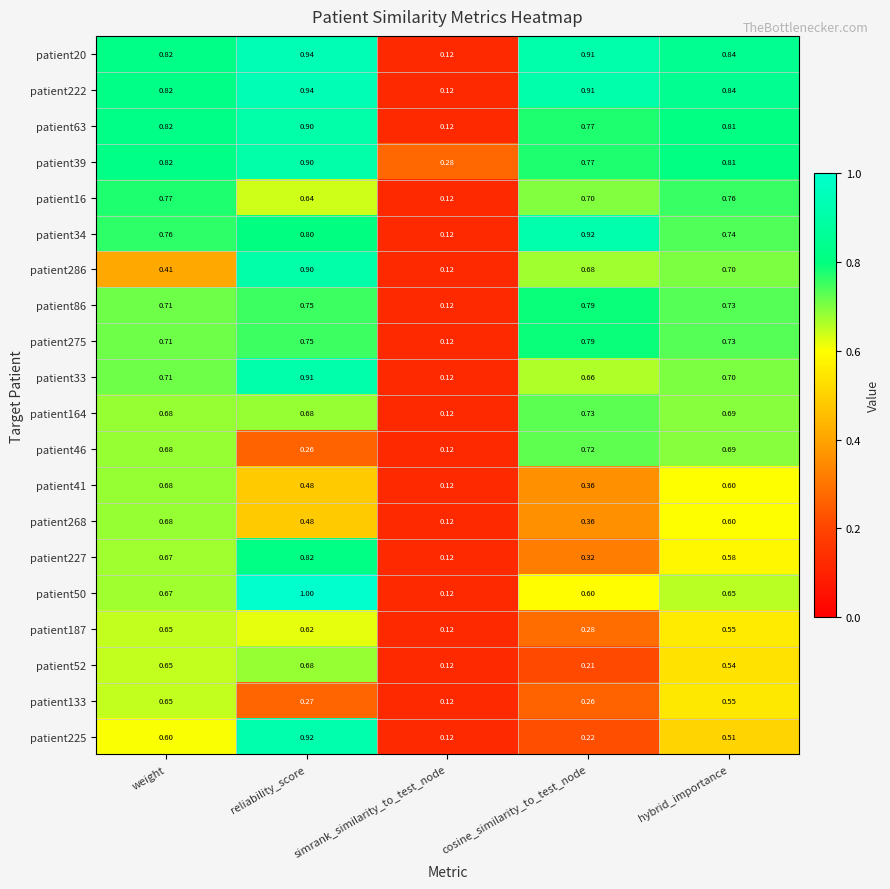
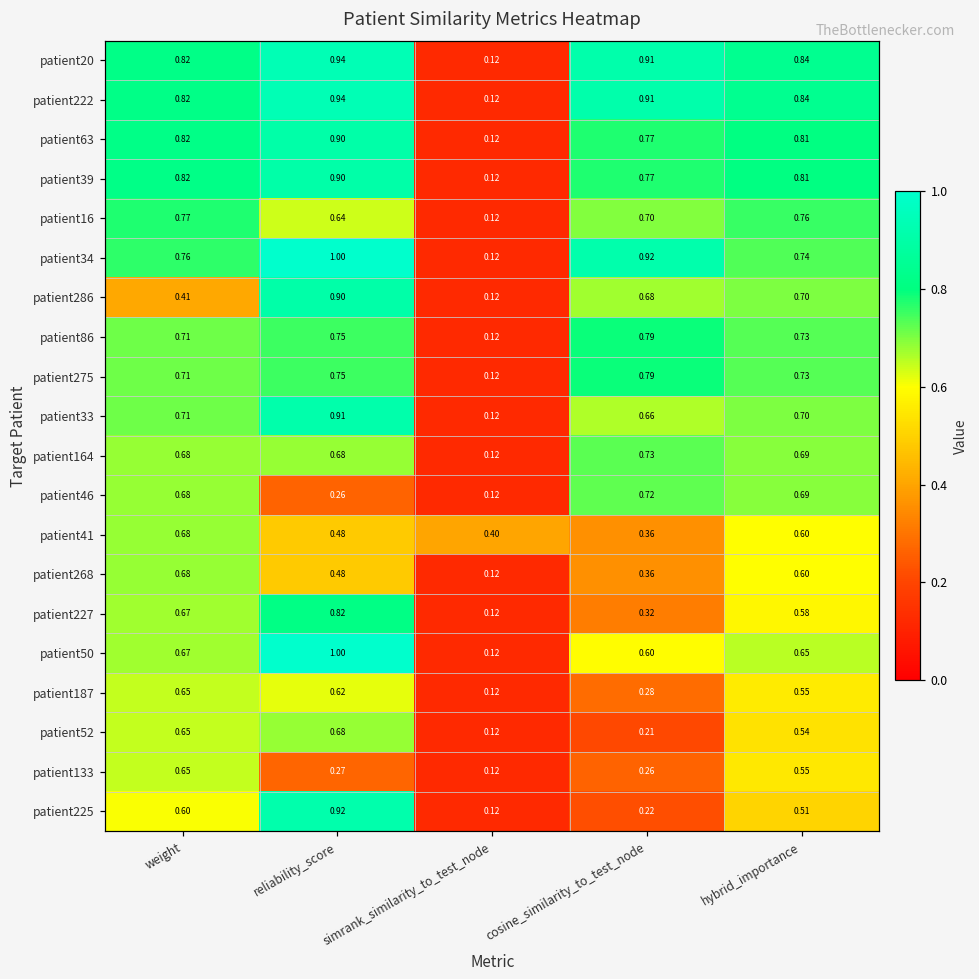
  {
    "patient20": {
      "weight": 0.82,
      "reliability_score": 0.94,
      "simrank_similarity_to_test_node": 0.12,
      "cosine_similarity_to_test_node": 0.91,
      "hybrid_importance": 0.84
    },
    "patient222": {
      "weight": 0.82,
      "reliability_score": 0.94,
      "simrank_similarity_to_test_node": 0.12,
      "cosine_similarity_to_test_node": 0.91,
      "hybrid_importance": 0.84
    },
    "patient63": {
      "weight": 0.82,
      "reliability_score": 0.90,
      "simrank_similarity_to_test_node": 0.12,
      "cosine_similarity_to_test_node": 0.77,
      "hybrid_importance": 0.81
    },
    "patient39": {
      "weight": 0.82,
      "reliability_score": 0.90,
-     "simrank_similarity_to_test_node": 0.28,
+     "simrank_similarity_to_test_node": 0.12,
      "cosine_similarity_to_test_node": 0.77,
      "hybrid_importance": 0.81
    },
    "patient16": {
      "weight": 0.77,
      "reliability_score": 0.64,
      "simrank_similarity_to_test_node": 0.12,
      "cosine_similarity_to_test_node": 0.70,
      "hybrid_importance": 0.76
    },
    "patient34": {
      "weight": 0.76,
-     "reliability_score": 0.80,
+     "reliability_score": 1.00,
      "simrank_similarity_to_test_node": 0.12,
      "cosine_similarity_to_test_node": 0.92,
      "hybrid_importance": 0.74
    },
    "patient286": {
      "weight": 0.41,
      "reliability_score": 0.90,
      "simrank_similarity_to_test_node": 0.12,
      "cosine_similarity_to_test_node": 0.68,
      "hybrid_importance": 0.70
    },
    "patient86": {
      "weight": 0.71,
      "reliability_score": 0.75,
      "simrank_similarity_to_test_node": 0.12,
      "cosine_similarity_to_test_node": 0.79,
      "hybrid_importance": 0.73
    },
    "patient275": {
      "weight": 0.71,
      "reliability_score": 0.75,
      "simrank_similarity_to_test_node": 0.12,
      "cosine_similarity_to_test_node": 0.79,
      "hybrid_importance": 0.73
    },
    "patient33": {
      "weight": 0.71,
      "reliability_score": 0.91,
      "simrank_similarity_to_test_node": 0.12,
      "cosine_similarity_to_test_node": 0.66,
      "hybrid_importance": 0.70
    },
    "patient164": {
      "weight": 0.68,
      "reliability_score": 0.68,
      "simrank_similarity_to_test_node": 0.12,
      "cosine_similarity_to_test_node": 0.73,
      "hybrid_importance": 0.69
    },
    "patient46": {
      "weight": 0.68,
      "reliability_score": 0.26,
      "simrank_similarity_to_test_node": 0.12,
      "cosine_similarity_to_test_node": 0.72,
      "hybrid_importance": 0.69
    },
    "patient41": {
      "weight": 0.68,
      "reliability_score": 0.48,
-     "simrank_similarity_to_test_node": 0.12,
+     "simrank_similarity_to_test_node": 0.40,
      "cosine_similarity_to_test_node": 0.36,
      "hybrid_importance": 0.60
    },
    "patient268": {
      "weight": 0.68,
      "reliability_score": 0.48,
      "simrank_similarity_to_test_node": 0.12,
      "cosine_similarity_to_test_node": 0.36,
      "hybrid_importance": 0.60
    },
    "patient227": {
      "weight": 0.67,
      "reliability_score": 0.82,
      "simrank_similarity_to_test_node": 0.12,
      "cosine_similarity_to_test_node": 0.32,
      "hybrid_importance": 0.58
    },
    "patient50": {
      "weight": 0.67,
      "reliability_score": 1.00,
      "simrank_similarity_to_test_node": 0.12,
      "cosine_similarity_to_test_node": 0.60,
      "hybrid_importance": 0.65
    },
    "patient187": {
      "weight": 0.65,
      "reliability_score": 0.62,
      "simrank_similarity_to_test_node": 0.12,
      "cosine_similarity_to_test_node": 0.28,
      "hybrid_importance": 0.55
    },
    "patient52": {
      "weight": 0.65,
      "reliability_score": 0.68,
      "simrank_similarity_to_test_node": 0.12,
      "cosine_similarity_to_test_node": 0.21,
      "hybrid_importance": 0.54
    },
    "patient133": {
      "weight": 0.65,
      "reliability_score": 0.27,
      "simrank_similarity_to_test_node": 0.12,
      "cosine_similarity_to_test_node": 0.26,
      "hybrid_importance": 0.55
    },
    "patient225": {
      "weight": 0.60,
      "reliability_score": 0.92,
      "simrank_similarity_to_test_node": 0.12,
      "cosine_similarity_to_test_node": 0.22,
      "hybrid_importance": 0.51
    }
  }
